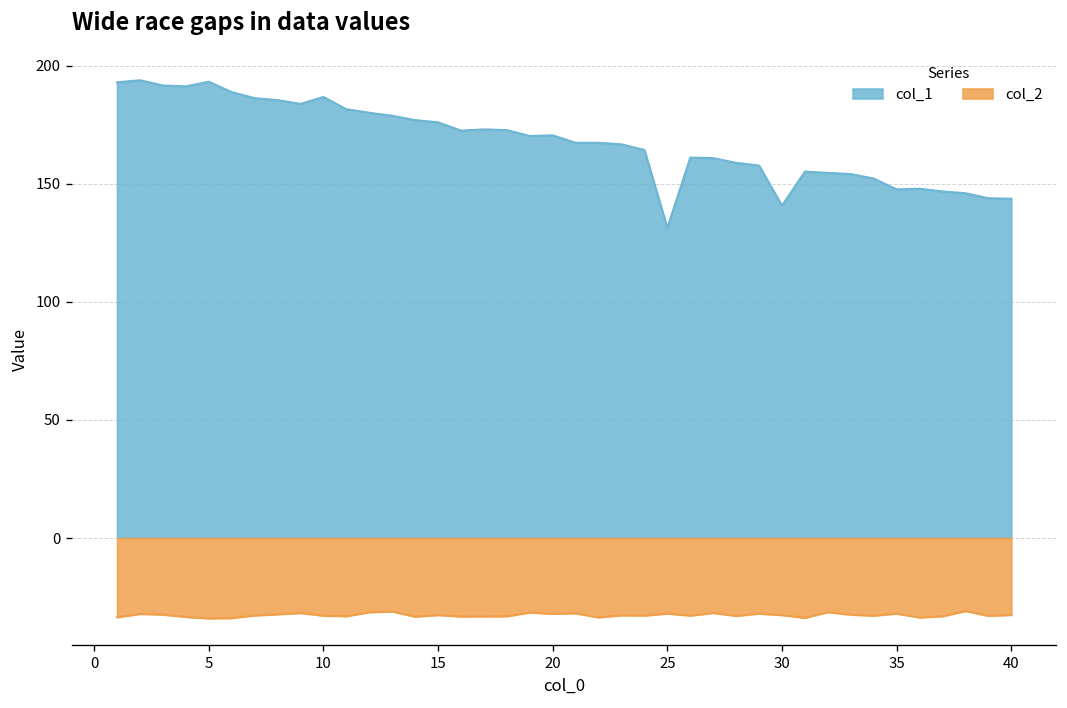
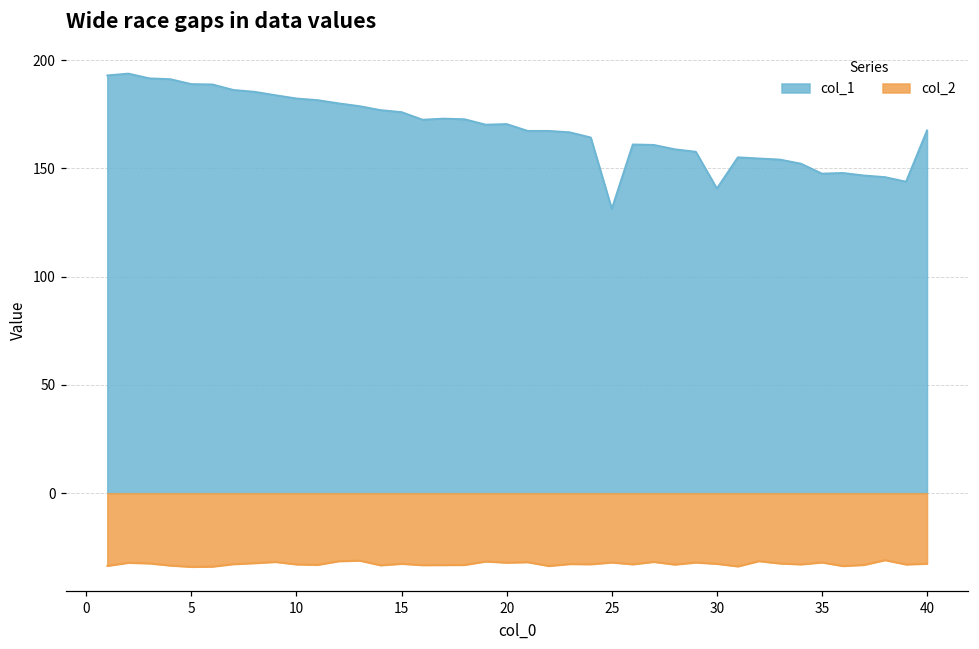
  {
    "col_1": {
-     "5": 193,
-     "10": 187,
+     "5": 189,
+     "10": 182,
      "15": 176,
      "20": 170,
      "25": 131,
      "30": 141,
      "35": 148,
-     "40": 144
+     "40": 168
    }
  }
